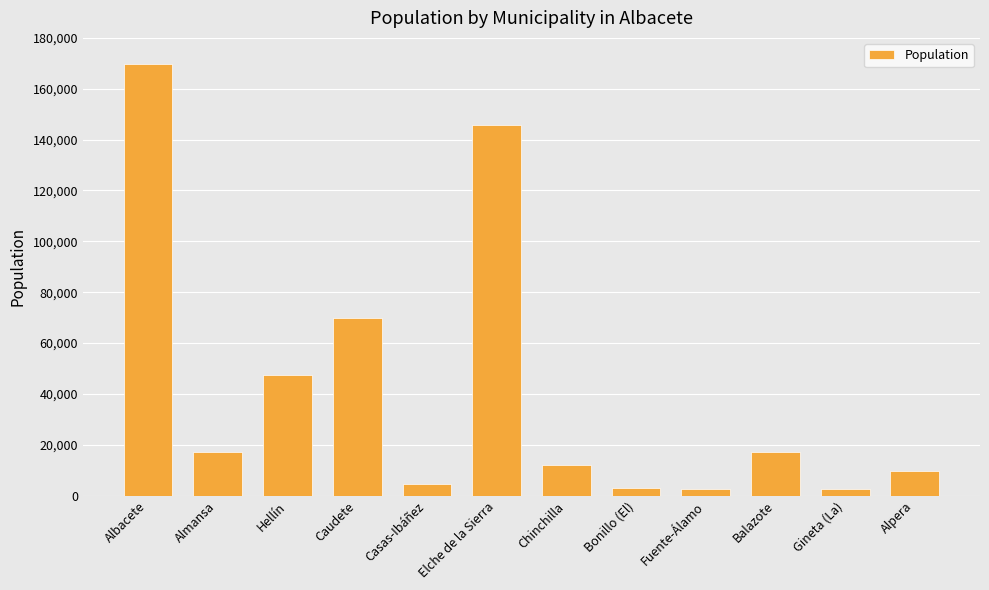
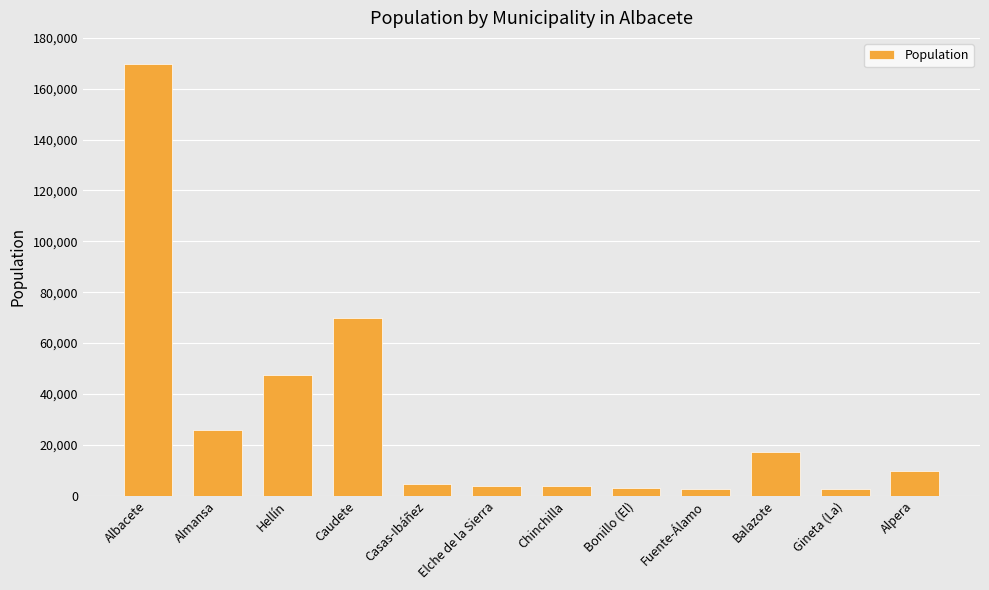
  {
    "Albacete": "170,000",
-   "Almansa": "17,000",
+   "Almansa": "26,000",
    "Hellín": "47,000",
    "Caudete": "70,000",
    "Casas-Ibáñez": "5,000",
-   "Elche de la Sierra": "146,000",
-   "Chinchilla": "12,000",
+   "Elche de la Sierra": "4,000",
+   "Chinchilla": "4,000",
    "Bonillo (El)": "3,000",
    "Fuente-Álamo": "3,000",
    "Balazote": "17,000",
    "Gineta (La)": "2,000",
    "Alpera": "10,000"
  }
